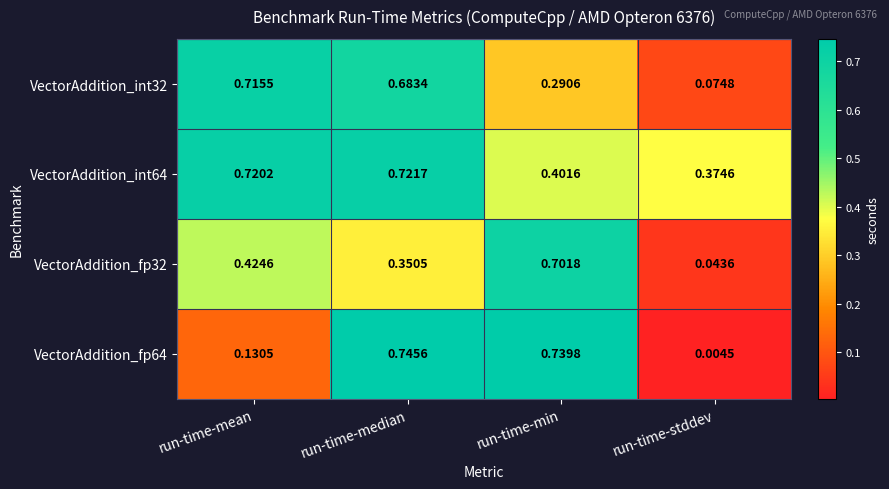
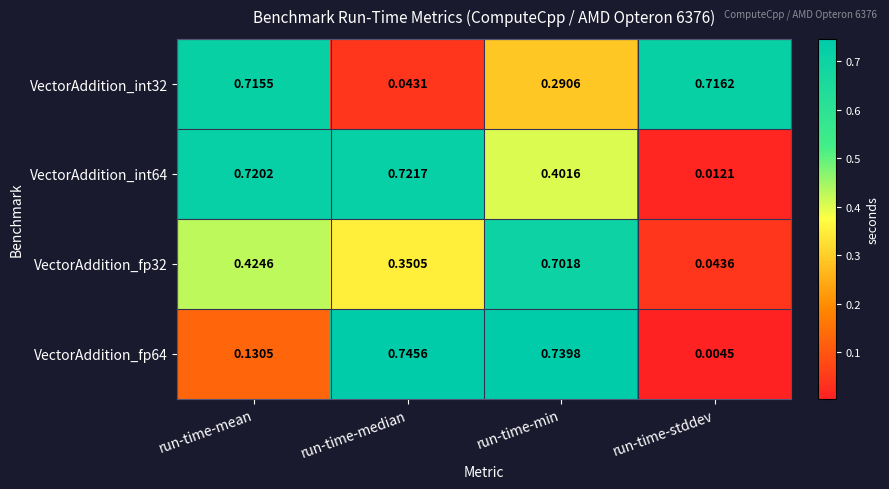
  {
    "VectorAddition_int32": {
      "run-time-mean": 0.7155,
-     "run-time-median": 0.6834,
+     "run-time-median": 0.0431,
      "run-time-min": 0.2906,
-     "run-time-stddev": 0.0748
+     "run-time-stddev": 0.7162
    },
    "VectorAddition_int64": {
      "run-time-mean": 0.7202,
      "run-time-median": 0.7217,
      "run-time-min": 0.4016,
-     "run-time-stddev": 0.3746
+     "run-time-stddev": 0.0121
    },
    "VectorAddition_fp32": {
      "run-time-mean": 0.4246,
      "run-time-median": 0.3505,
      "run-time-min": 0.7018,
      "run-time-stddev": 0.0436
    },
    "VectorAddition_fp64": {
      "run-time-mean": 0.1305,
      "run-time-median": 0.7456,
      "run-time-min": 0.7398,
      "run-time-stddev": 0.0045
    }
  }
